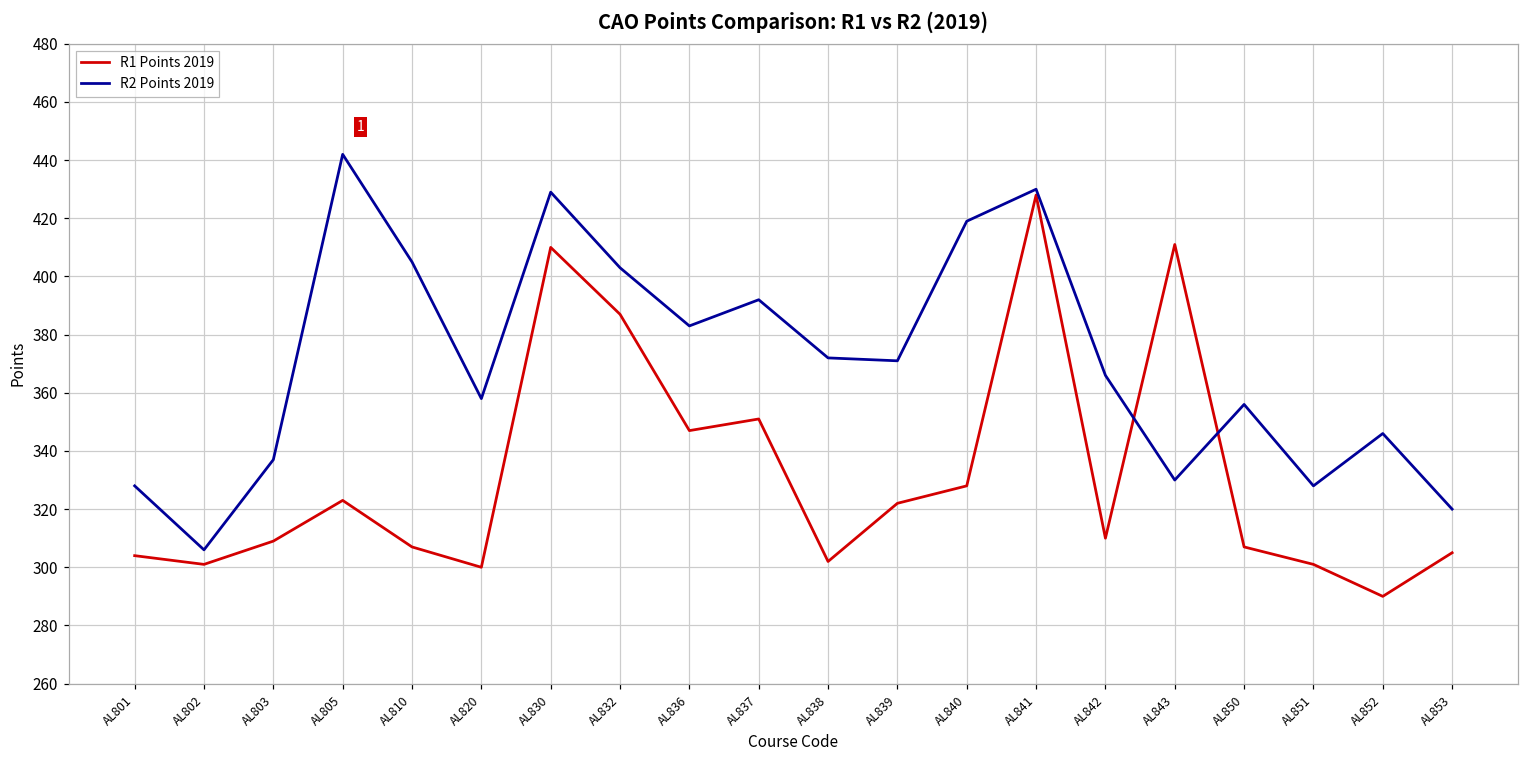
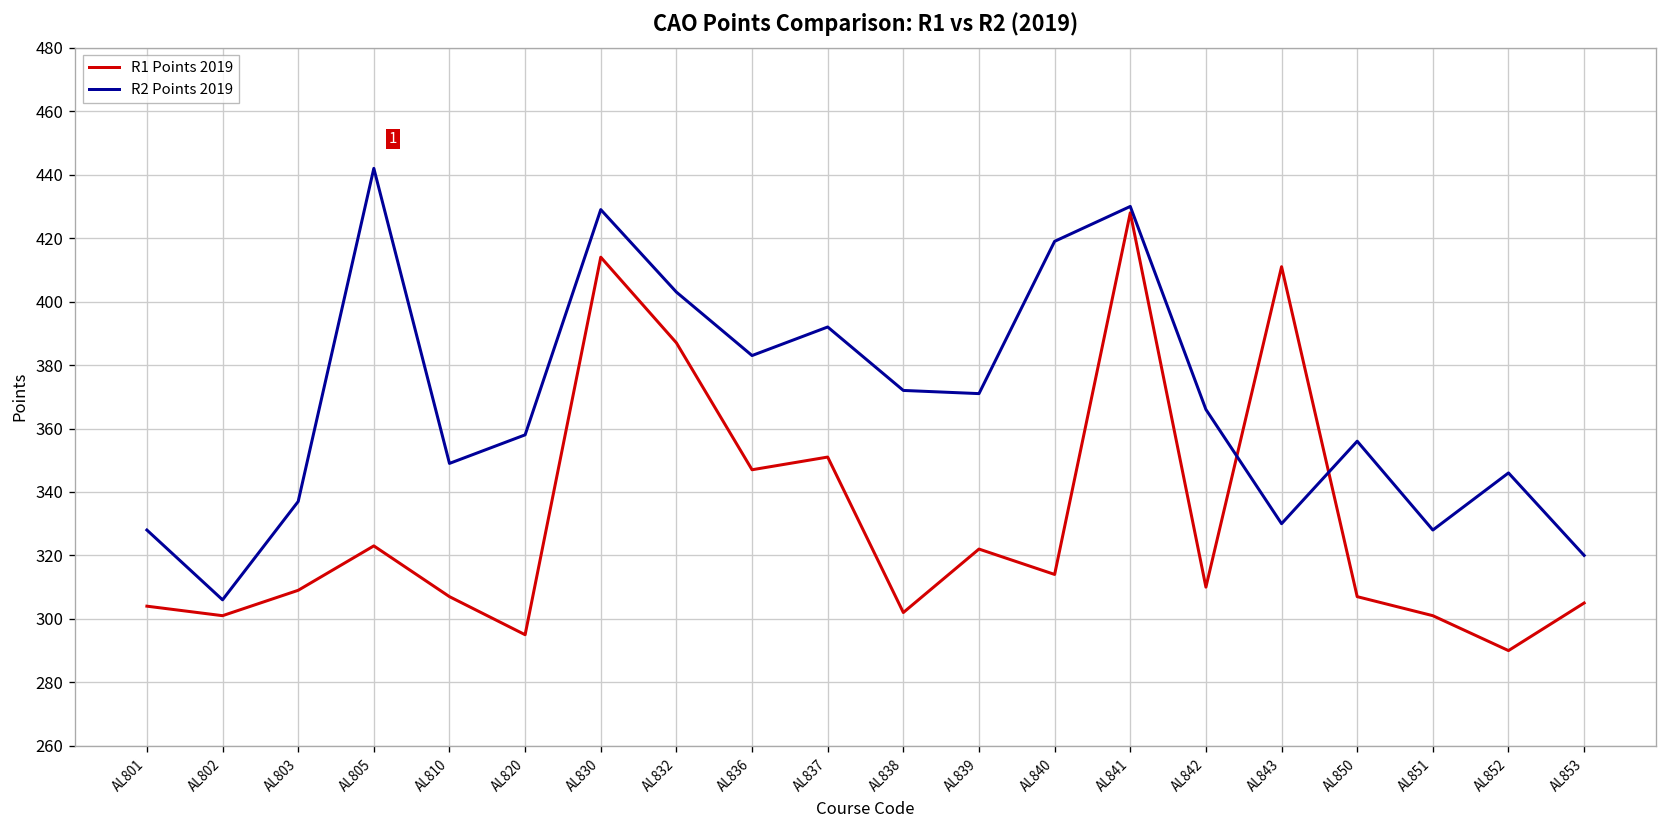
  {
    "R1 Points 2019": {
      "AL801": 304,
      "AL802": 301,
      "AL803": 309,
      "AL805": 323,
      "AL810": 307,
-     "AL820": 300,
-     "AL830": 410,
+     "AL820": 295,
+     "AL830": 414,
      "AL832": 387,
      "AL836": 347,
      "AL837": 351,
      "AL838": 302,
      "AL839": 322,
-     "AL840": 328,
+     "AL840": 314,
      "AL841": 428,
      "AL842": 310,
      "AL843": 411,
      "AL850": 307,
      "AL851": 301,
      "AL852": 290,
      "AL853": 305
    },
    "R2 Points 2019": {
      "AL801": 328,
      "AL802": 306,
      "AL803": 337,
-     "AL810": 405,
+     "AL810": 349,
      "AL820": 358,
      "AL830": 429,
      "AL832": 403,
      "AL836": 383,
      "AL837": 392,
      "AL838": 372,
      "AL839": 371,
      "AL840": 419,
      "AL841": 430,
      "AL842": 366,
      "AL843": 330,
      "AL850": 356,
      "AL851": 328,
      "AL852": 346,
      "AL853": 320
    }
  }
